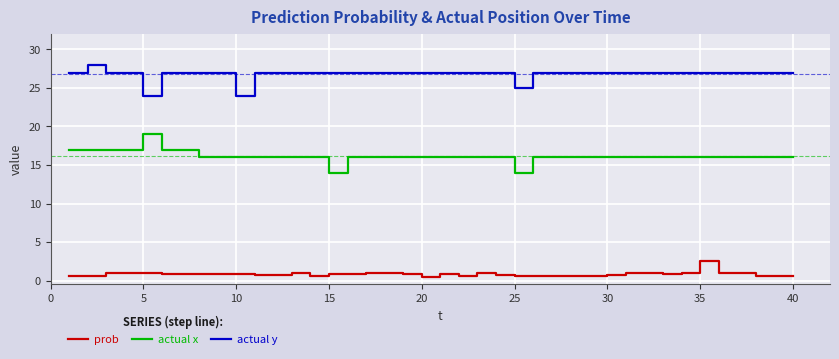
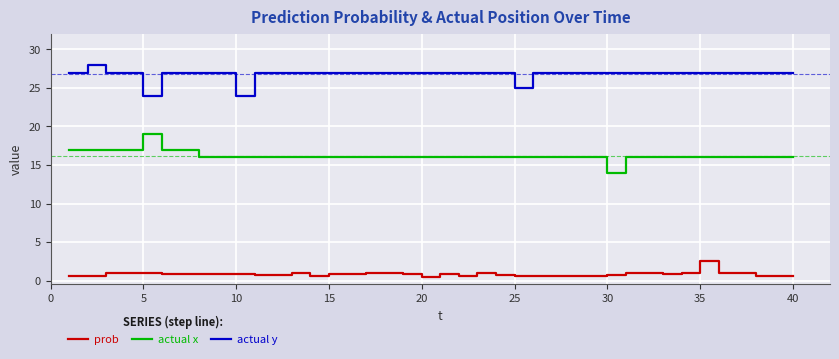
  {
    "prob": {
      "5": 1,
      "10": 1,
      "15": 1,
      "20": 1,
      "25": 1,
      "30": 1,
      "35": 3,
      "40": 1
    },
    "actual x": {
      "5": 19,
      "10": 16,
-     "15": 14,
+     "15": 16,
      "20": 16,
-     "25": 14,
-     "30": 16,
+     "25": 16,
+     "30": 14,
      "35": 16,
      "40": 16
    },
    "actual y": {
      "5": 24,
      "10": 24,
      "15": 27,
      "20": 27,
      "25": 25,
      "30": 27,
      "35": 27,
      "40": 27
    }
  }
